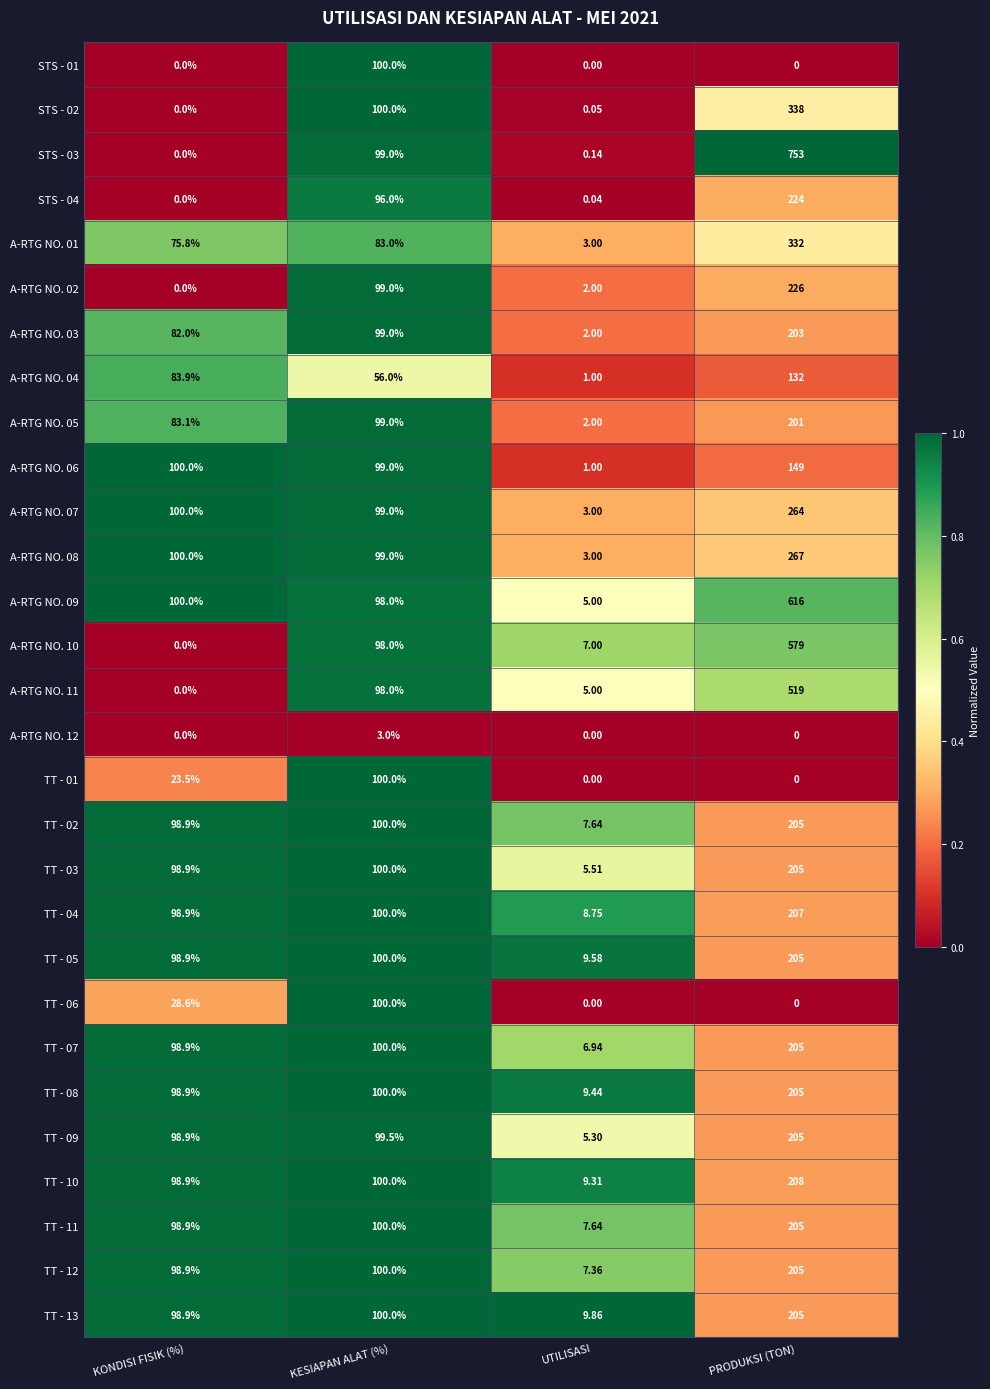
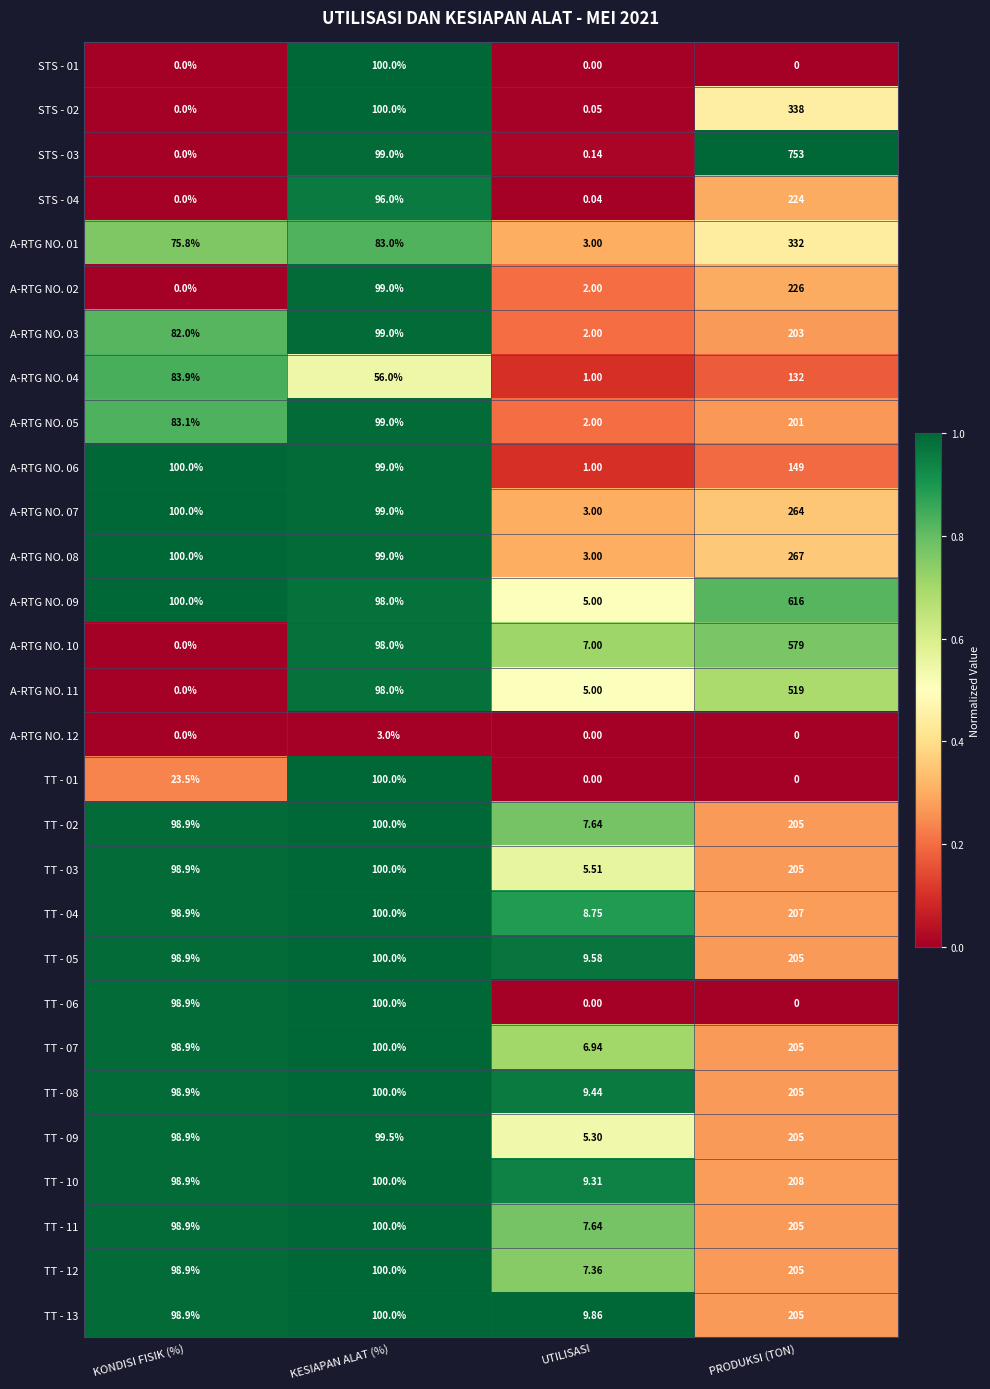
  {
    "STS - 01": {
      "KONDISI FISIK (%)": "0.0%",
      "KESIAPAN ALAT (%)": "100.0%",
      "UTILISASI": "0.00",
      "PRODUKSI (TON)": "0"
    },
    "STS - 02": {
      "KONDISI FISIK (%)": "0.0%",
      "KESIAPAN ALAT (%)": "100.0%",
      "UTILISASI": "0.05",
      "PRODUKSI (TON)": "338"
    },
    "STS - 03": {
      "KONDISI FISIK (%)": "0.0%",
      "KESIAPAN ALAT (%)": "99.0%",
      "UTILISASI": "0.14",
      "PRODUKSI (TON)": "753"
    },
    "STS - 04": {
      "KONDISI FISIK (%)": "0.0%",
      "KESIAPAN ALAT (%)": "96.0%",
      "UTILISASI": "0.04",
      "PRODUKSI (TON)": "224"
    },
    "A-RTG NO. 01": {
      "KONDISI FISIK (%)": "75.8%",
      "KESIAPAN ALAT (%)": "83.0%",
      "UTILISASI": "3.00",
      "PRODUKSI (TON)": "332"
    },
    "A-RTG NO. 02": {
      "KONDISI FISIK (%)": "0.0%",
      "KESIAPAN ALAT (%)": "99.0%",
      "UTILISASI": "2.00",
      "PRODUKSI (TON)": "226"
    },
    "A-RTG NO. 03": {
      "KONDISI FISIK (%)": "82.0%",
      "KESIAPAN ALAT (%)": "99.0%",
      "UTILISASI": "2.00",
      "PRODUKSI (TON)": "203"
    },
    "A-RTG NO. 04": {
      "KONDISI FISIK (%)": "83.9%",
      "KESIAPAN ALAT (%)": "56.0%",
      "UTILISASI": "1.00",
      "PRODUKSI (TON)": "132"
    },
    "A-RTG NO. 05": {
      "KONDISI FISIK (%)": "83.1%",
      "KESIAPAN ALAT (%)": "99.0%",
      "UTILISASI": "2.00",
      "PRODUKSI (TON)": "201"
    },
    "A-RTG NO. 06": {
      "KONDISI FISIK (%)": "100.0%",
      "KESIAPAN ALAT (%)": "99.0%",
      "UTILISASI": "1.00",
      "PRODUKSI (TON)": "149"
    },
    "A-RTG NO. 07": {
      "KONDISI FISIK (%)": "100.0%",
      "KESIAPAN ALAT (%)": "99.0%",
      "UTILISASI": "3.00",
      "PRODUKSI (TON)": "264"
    },
    "A-RTG NO. 08": {
      "KONDISI FISIK (%)": "100.0%",
      "KESIAPAN ALAT (%)": "99.0%",
      "UTILISASI": "3.00",
      "PRODUKSI (TON)": "267"
    },
    "A-RTG NO. 09": {
      "KONDISI FISIK (%)": "100.0%",
      "KESIAPAN ALAT (%)": "98.0%",
      "UTILISASI": "5.00",
      "PRODUKSI (TON)": "616"
    },
    "A-RTG NO. 10": {
      "KONDISI FISIK (%)": "0.0%",
      "KESIAPAN ALAT (%)": "98.0%",
      "UTILISASI": "7.00",
      "PRODUKSI (TON)": "579"
    },
    "A-RTG NO. 11": {
      "KONDISI FISIK (%)": "0.0%",
      "KESIAPAN ALAT (%)": "98.0%",
      "UTILISASI": "5.00",
      "PRODUKSI (TON)": "519"
    },
    "A-RTG NO. 12": {
      "KONDISI FISIK (%)": "0.0%",
      "KESIAPAN ALAT (%)": "3.0%",
      "UTILISASI": "0.00",
      "PRODUKSI (TON)": "0"
    },
    "TT - 01": {
      "KONDISI FISIK (%)": "23.5%",
      "KESIAPAN ALAT (%)": "100.0%",
      "UTILISASI": "0.00",
      "PRODUKSI (TON)": "0"
    },
    "TT - 02": {
      "KONDISI FISIK (%)": "98.9%",
      "KESIAPAN ALAT (%)": "100.0%",
      "UTILISASI": "7.64",
      "PRODUKSI (TON)": "205"
    },
    "TT - 03": {
      "KONDISI FISIK (%)": "98.9%",
      "KESIAPAN ALAT (%)": "100.0%",
      "UTILISASI": "5.51",
      "PRODUKSI (TON)": "205"
    },
    "TT - 04": {
      "KONDISI FISIK (%)": "98.9%",
      "KESIAPAN ALAT (%)": "100.0%",
      "UTILISASI": "8.75",
      "PRODUKSI (TON)": "207"
    },
    "TT - 05": {
      "KONDISI FISIK (%)": "98.9%",
      "KESIAPAN ALAT (%)": "100.0%",
      "UTILISASI": "9.58",
      "PRODUKSI (TON)": "205"
    },
    "TT - 06": {
-     "KONDISI FISIK (%)": "28.6%",
+     "KONDISI FISIK (%)": "98.9%",
      "KESIAPAN ALAT (%)": "100.0%",
      "UTILISASI": "0.00",
      "PRODUKSI (TON)": "0"
    },
    "TT - 07": {
      "KONDISI FISIK (%)": "98.9%",
      "KESIAPAN ALAT (%)": "100.0%",
      "UTILISASI": "6.94",
      "PRODUKSI (TON)": "205"
    },
    "TT - 08": {
      "KONDISI FISIK (%)": "98.9%",
      "KESIAPAN ALAT (%)": "100.0%",
      "UTILISASI": "9.44",
      "PRODUKSI (TON)": "205"
    },
    "TT - 09": {
      "KONDISI FISIK (%)": "98.9%",
      "KESIAPAN ALAT (%)": "99.5%",
      "UTILISASI": "5.30",
      "PRODUKSI (TON)": "205"
    },
    "TT - 10": {
      "KONDISI FISIK (%)": "98.9%",
      "KESIAPAN ALAT (%)": "100.0%",
      "UTILISASI": "9.31",
      "PRODUKSI (TON)": "208"
    },
    "TT - 11": {
      "KONDISI FISIK (%)": "98.9%",
      "KESIAPAN ALAT (%)": "100.0%",
      "UTILISASI": "7.64",
      "PRODUKSI (TON)": "205"
    },
    "TT - 12": {
      "KONDISI FISIK (%)": "98.9%",
      "KESIAPAN ALAT (%)": "100.0%",
      "UTILISASI": "7.36",
      "PRODUKSI (TON)": "205"
    },
    "TT - 13": {
      "KONDISI FISIK (%)": "98.9%",
      "KESIAPAN ALAT (%)": "100.0%",
      "UTILISASI": "9.86",
      "PRODUKSI (TON)": "205"
    }
  }
